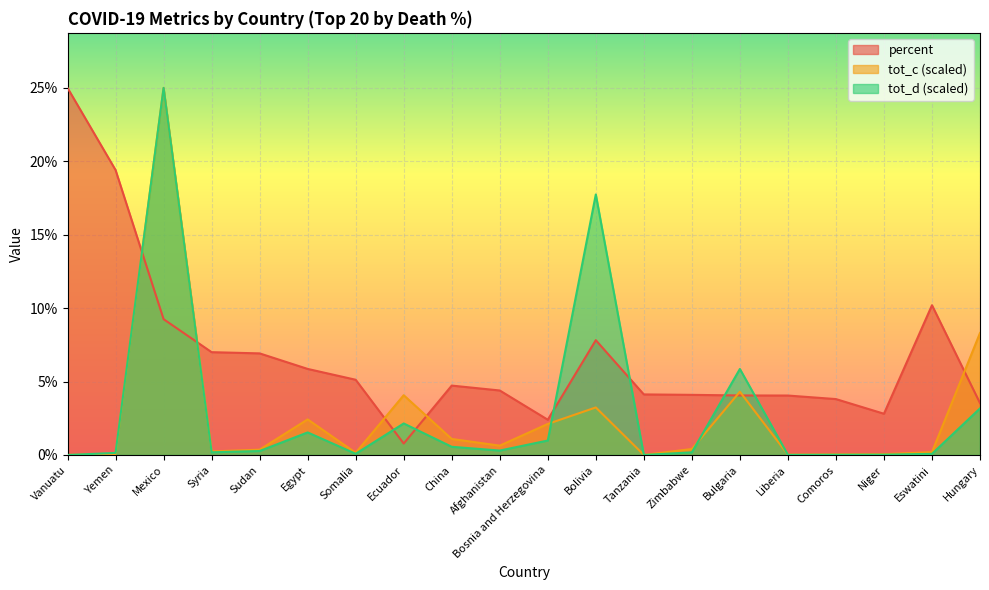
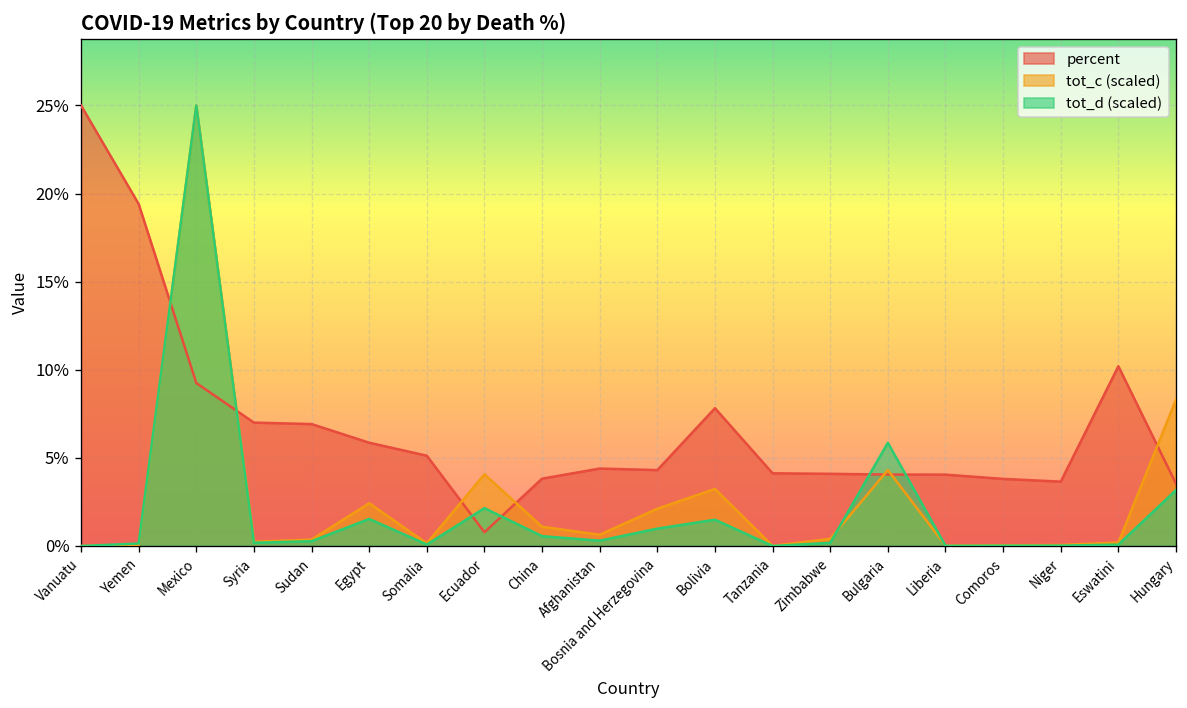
  {
    "percent": {
      "Vanuatu": "25.0%",
      "Yemen": "19.4%",
      "Mexico": "9.3%",
      "Syria": "7.0%",
      "Sudan": "6.9%",
      "Egypt": "5.9%",
      "Somalia": "5.1%",
      "Ecuador": "0.8%",
-     "China": "4.7%",
+     "China": "3.8%",
      "Afghanistan": "4.4%",
-     "Bosnia and Herzegovina": "2.4%",
+     "Bosnia and Herzegovina": "4.3%",
      "Bolivia": "7.8%",
      "Tanzania": "4.1%",
      "Zimbabwe": "4.1%",
      "Bulgaria": "4.1%",
      "Liberia": "4.0%",
      "Comoros": "3.8%",
-     "Niger": "2.8%",
+     "Niger": "3.7%",
      "Eswatini": "10.2%",
      "Hungary": "3.5%"
    },
    "tot_c (scaled)": {
      "Egypt": "2.4%",
      "Ecuador": "4.1%",
      "China": "1.1%",
      "Afghanistan": "0.6%",
      "Bosnia and Herzegovina": "2.1%",
      "Bolivia": "3.2%",
      "Zimbabwe": "0.4%",
      "Bulgaria": "4.3%",
      "Hungary": "8.3%"
    },
    "tot_d (scaled)": {
      "Egypt": "1.5%",
      "Ecuador": "2.1%",
      "China": "0.6%",
      "Afghanistan": "0.3%",
      "Bosnia and Herzegovina": "1.0%",
-     "Bolivia": "17.7%",
+     "Bolivia": "1.5%",
      "Zimbabwe": "0.2%",
      "Bulgaria": "5.9%",
      "Hungary": "3.2%"
    }
  }
